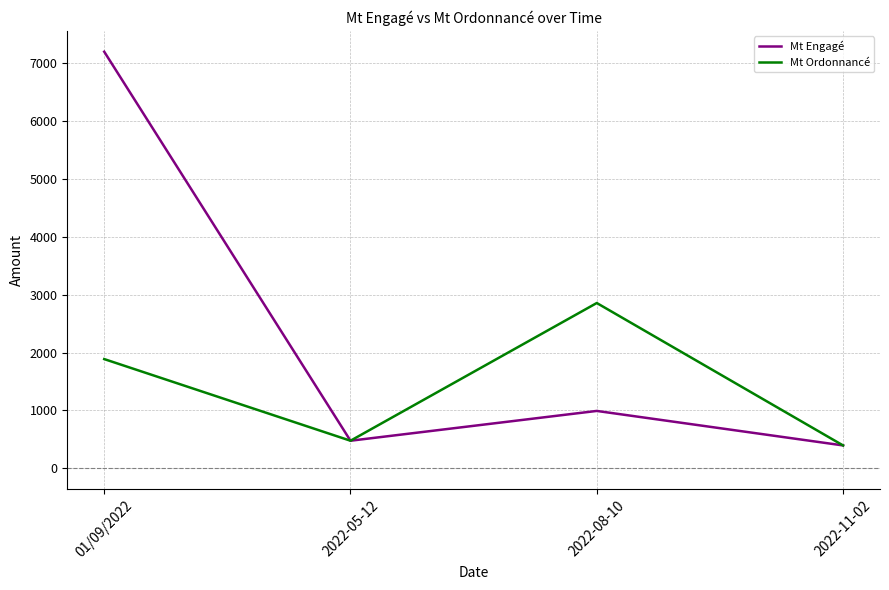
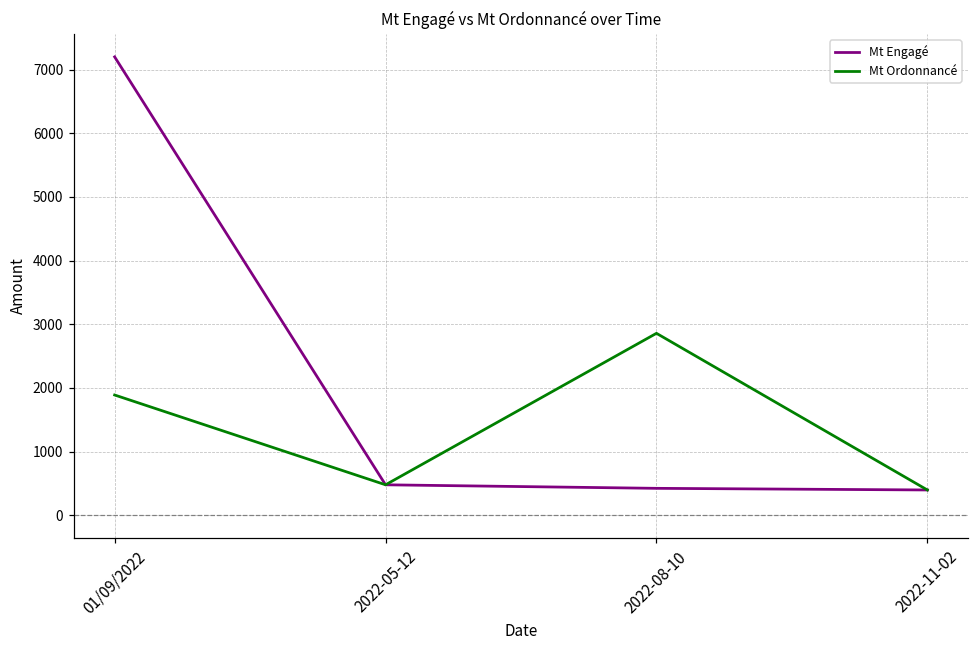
  {
    "Mt Engagé": {
      "01/09/2022": 7200,
-     "2022-08-10": 1000
+     "2022-08-10": 400
    },
    "Mt Ordonnancé": {
      "01/09/2022": 1900,
      "2022-08-10": 2900
    }
  }
